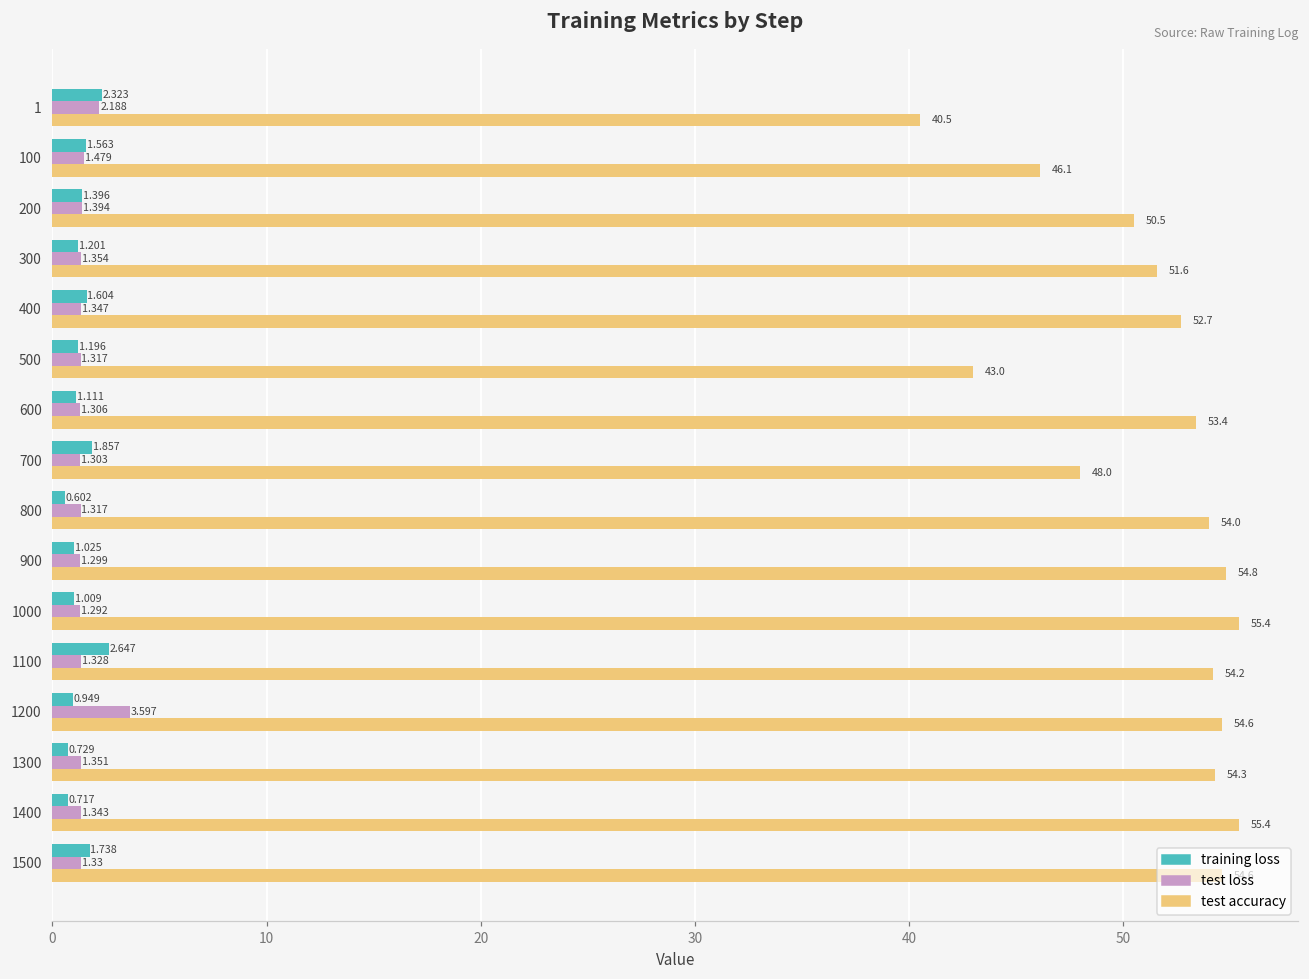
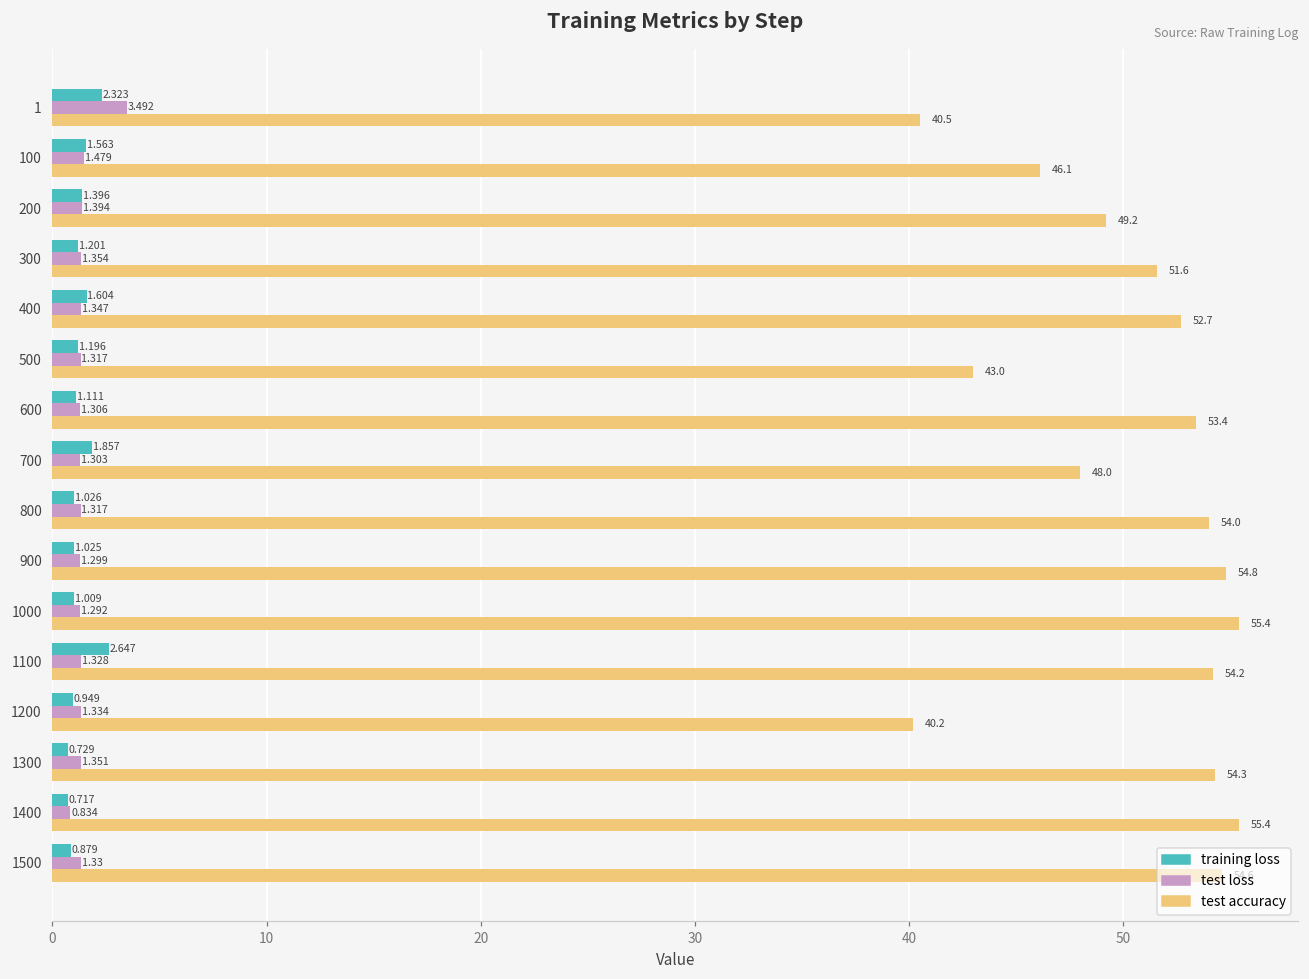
  {
    "training loss": {
      "1": 2.323,
      "100": 1.563,
      "200": 1.396,
      "300": 1.201,
      "400": 1.604,
      "500": 1.196,
      "600": 1.111,
      "700": 1.857,
-     "800": 0.602,
+     "800": 1.026,
      "900": 1.025,
      "1000": 1.009,
      "1100": 2.647,
      "1200": 0.949,
      "1300": 0.729,
      "1400": 0.717,
-     "1500": 1.738
+     "1500": 0.879
    },
    "test loss": {
-     "1": 2.188,
+     "1": 3.492,
      "100": 1.479,
      "200": 1.394,
      "300": 1.354,
      "400": 1.347,
      "500": 1.317,
      "600": 1.306,
      "700": 1.303,
      "800": 1.317,
      "900": 1.299,
      "1000": 1.292,
      "1100": 1.328,
-     "1200": 3.597,
+     "1200": 1.334,
      "1300": 1.351,
-     "1400": 1.343,
+     "1400": 0.834,
      "1500": 1.33
    },
    "test accuracy": {
      "1": 40.5,
      "100": 46.1,
-     "200": 50.5,
+     "200": 49.2,
      "300": 51.6,
      "400": 52.7,
      "500": 43.0,
      "600": 53.4,
      "700": 48.0,
      "800": 54.0,
      "900": 54.8,
      "1000": 55.4,
      "1100": 54.2,
-     "1200": 54.6,
+     "1200": 40.2,
      "1300": 54.3,
      "1400": 55.4
    }
  }
